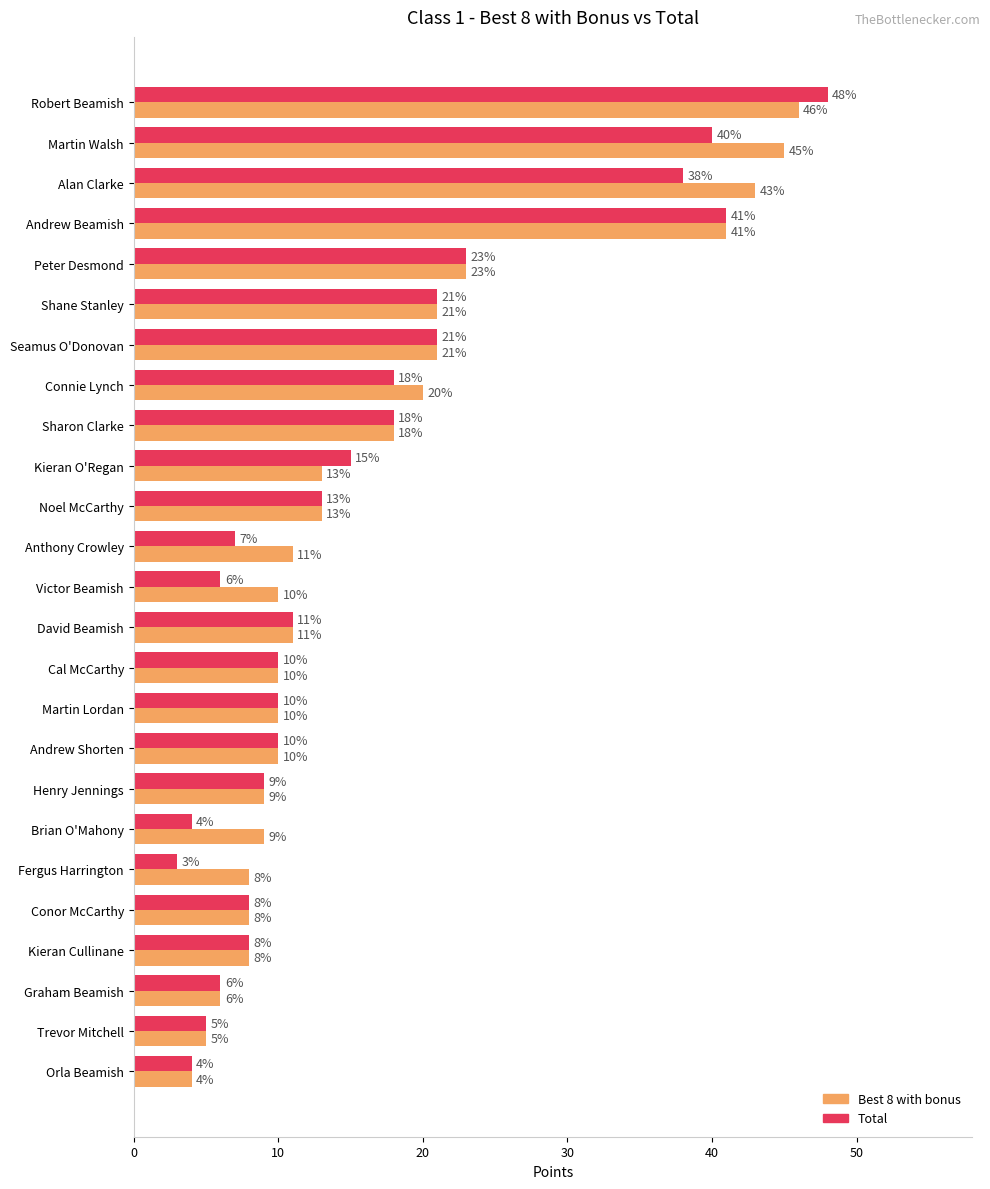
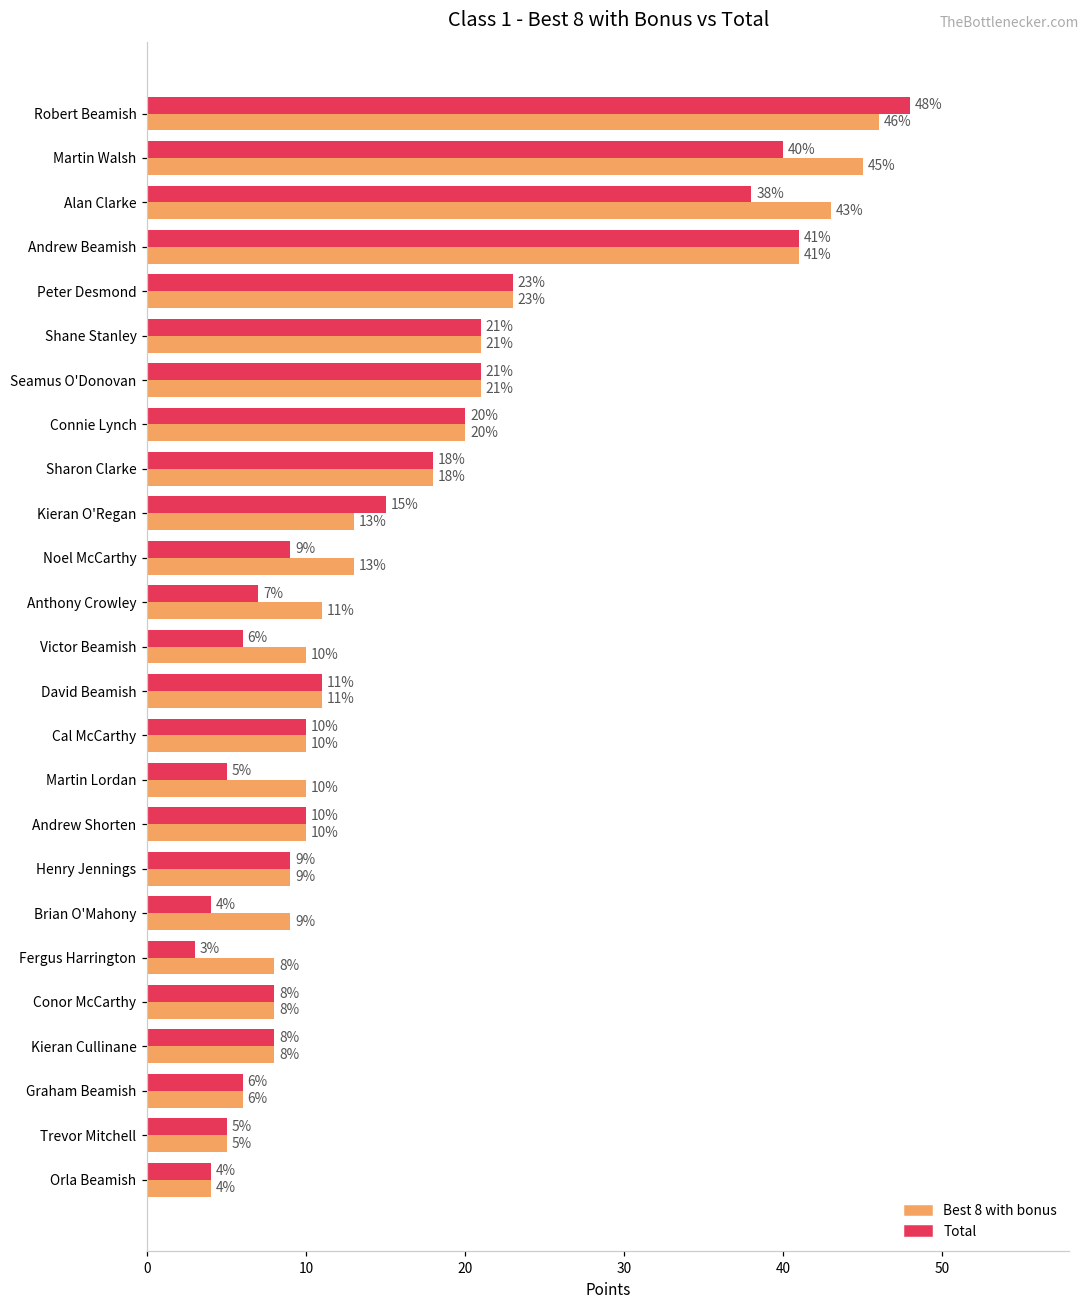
  {
    "Best 8 with bonus": {
      "Robert Beamish": "46%",
      "Martin Walsh": "45%",
      "Alan Clarke": "43%",
      "Andrew Beamish": "41%",
      "Peter Desmond": "23%",
      "Shane Stanley": "21%",
      "Seamus O'Donovan": "21%",
      "Connie Lynch": "20%",
      "Sharon Clarke": "18%",
      "Kieran O'Regan": "13%",
      "Noel McCarthy": "13%",
      "Anthony Crowley": "11%",
      "Victor Beamish": "10%",
      "David Beamish": "11%",
      "Cal McCarthy": "10%",
      "Martin Lordan": "10%",
      "Andrew Shorten": "10%",
      "Henry Jennings": "9%",
      "Brian O'Mahony": "9%",
      "Fergus Harrington": "8%",
      "Conor McCarthy": "8%",
      "Kieran Cullinane": "8%",
      "Graham Beamish": "6%",
      "Trevor Mitchell": "5%",
      "Orla Beamish": "4%"
    },
    "Total": {
      "Robert Beamish": "48%",
      "Martin Walsh": "40%",
      "Alan Clarke": "38%",
      "Andrew Beamish": "41%",
      "Peter Desmond": "23%",
      "Shane Stanley": "21%",
      "Seamus O'Donovan": "21%",
-     "Connie Lynch": "18%",
+     "Connie Lynch": "20%",
      "Sharon Clarke": "18%",
      "Kieran O'Regan": "15%",
-     "Noel McCarthy": "13%",
+     "Noel McCarthy": "9%",
      "Anthony Crowley": "7%",
      "Victor Beamish": "6%",
      "David Beamish": "11%",
      "Cal McCarthy": "10%",
-     "Martin Lordan": "10%",
+     "Martin Lordan": "5%",
      "Andrew Shorten": "10%",
      "Henry Jennings": "9%",
      "Brian O'Mahony": "4%",
      "Fergus Harrington": "3%",
      "Conor McCarthy": "8%",
      "Kieran Cullinane": "8%",
      "Graham Beamish": "6%",
      "Trevor Mitchell": "5%",
      "Orla Beamish": "4%"
    }
  }
